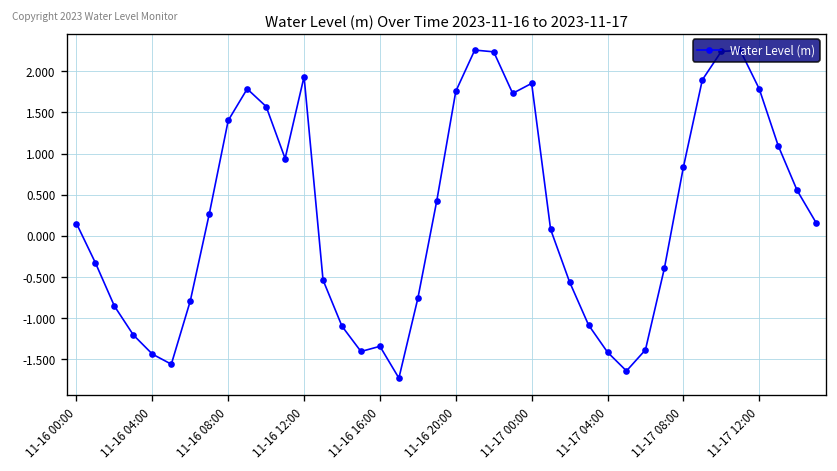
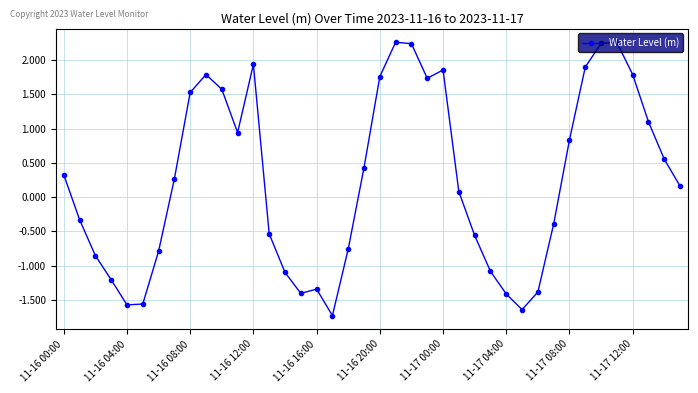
  {
-   "11-16 00:00": 0.1,
-   "11-16 04:00": -1.4,
-   "11-16 08:00": 1.4,
+   "11-16 00:00": 0.3,
+   "11-16 04:00": -1.6,
+   "11-16 08:00": 1.5,
    "11-16 12:00": 1.9,
    "11-16 16:00": -1.3,
    "11-16 20:00": 1.8,
    "11-17 00:00": 1.9,
    "11-17 04:00": -1.4,
    "11-17 08:00": 0.8,
    "11-17 12:00": 1.8
  }
